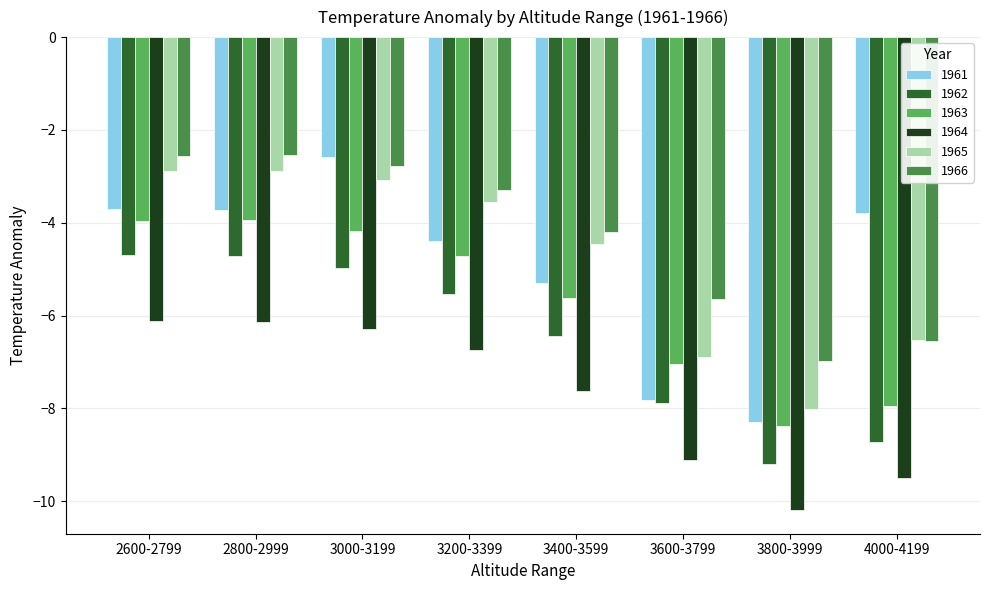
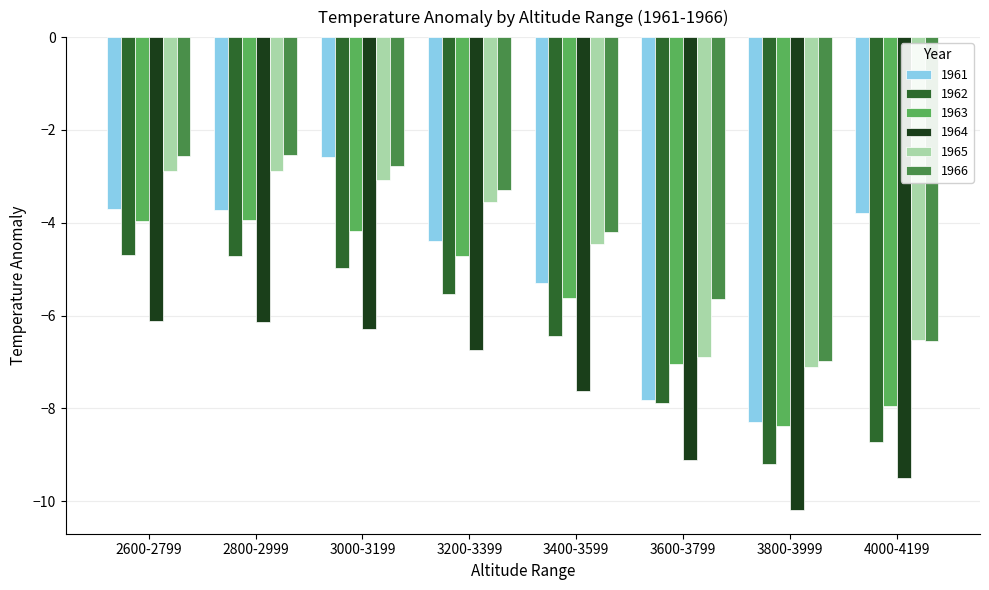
  {
    "1961": {
      "2600-2799": -3.7,
      "2800-2999": -3.7,
      "3000-3199": -2.6,
      "3200-3399": -4.4,
      "3400-3599": -5.3,
      "3600-3799": -7.8,
      "3800-3999": -8.3,
      "4000-4199": -3.8
    },
    "1965": {
      "2600-2799": -2.9,
      "2800-2999": -2.9,
      "3000-3199": -3.1,
      "3200-3399": -3.6,
      "3400-3599": -4.5,
      "3600-3799": -6.9,
-     "3800-3999": -8.0,
+     "3800-3999": -7.1,
      "4000-4199": -6.5
    }
  }
